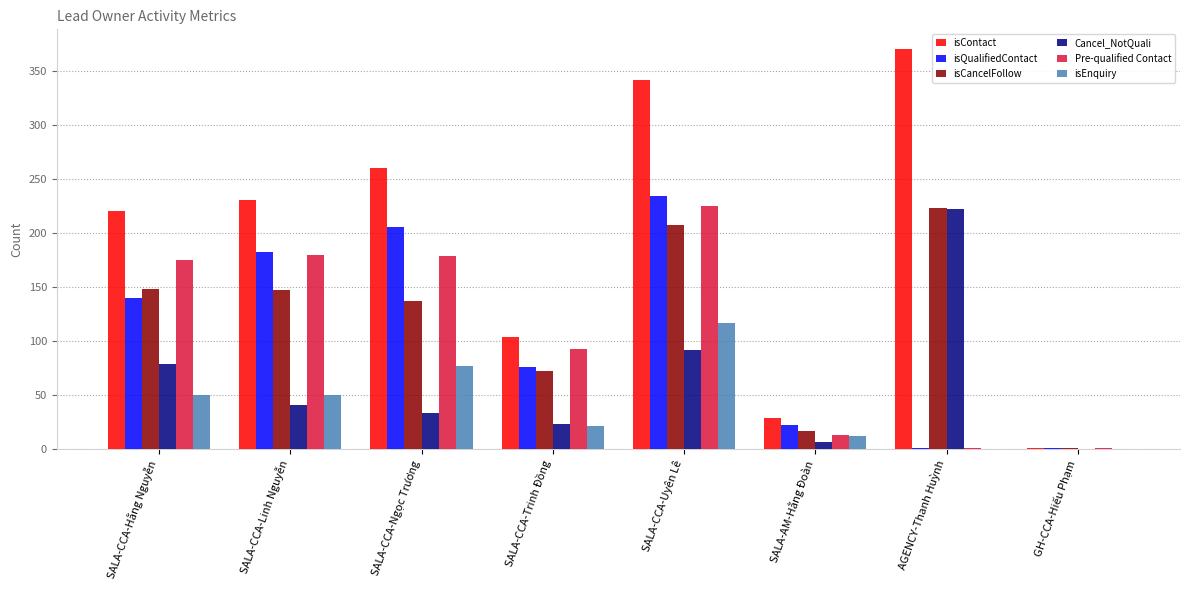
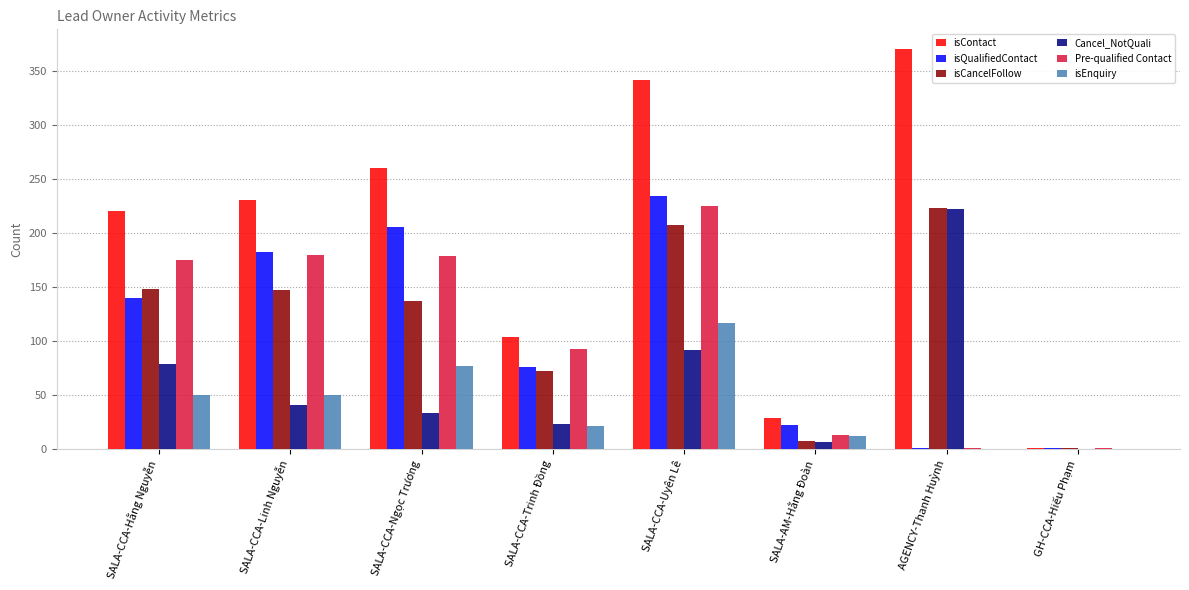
  {
    "isContact": {
      "SALA-CCA-Hằng Nguyễn": 220,
      "SALA-CCA-Linh Nguyễn": 231,
      "SALA-CCA-Ngọc Trương": 260,
      "SALA-CCA-Trinh Đồng": 104,
      "SALA-CCA-Uyên Lê": 342,
      "SALA-AM-Hằng Đoàn": 29,
      "AGENCY-Thanh Huỳnh": 370
    },
    "isQualifiedContact": {
      "SALA-CCA-Hằng Nguyễn": 140,
      "SALA-CCA-Linh Nguyễn": 182,
      "SALA-CCA-Ngọc Trương": 206,
      "SALA-CCA-Trinh Đồng": 76,
      "SALA-CCA-Uyên Lê": 234,
      "SALA-AM-Hằng Đoàn": 22
    },
    "isCancelFollow": {
      "SALA-CCA-Hằng Nguyễn": 148,
      "SALA-CCA-Linh Nguyễn": 147,
      "SALA-CCA-Ngọc Trương": 137,
      "SALA-CCA-Trinh Đồng": 72,
      "SALA-CCA-Uyên Lê": 207,
-     "SALA-AM-Hằng Đoàn": 17,
+     "SALA-AM-Hằng Đoàn": 8,
      "AGENCY-Thanh Huỳnh": 223
    },
    "Cancel_NotQuali": {
      "SALA-CCA-Hằng Nguyễn": 79,
      "SALA-CCA-Linh Nguyễn": 41,
      "SALA-CCA-Ngọc Trương": 33,
      "SALA-CCA-Trinh Đồng": 23,
      "SALA-CCA-Uyên Lê": 92,
      "SALA-AM-Hằng Đoàn": 7,
      "AGENCY-Thanh Huỳnh": 222,
      "GH-CCA-Hiếu Phạm": 0
    },
    "Pre-qualified Contact": {
      "SALA-CCA-Hằng Nguyễn": 175,
      "SALA-CCA-Linh Nguyễn": 180,
      "SALA-CCA-Ngọc Trương": 179,
      "SALA-CCA-Trinh Đồng": 93,
      "SALA-CCA-Uyên Lê": 225,
      "SALA-AM-Hằng Đoàn": 13
    },
    "isEnquiry": {
      "SALA-CCA-Hằng Nguyễn": 50,
      "SALA-CCA-Linh Nguyễn": 50,
      "SALA-CCA-Ngọc Trương": 77,
      "SALA-CCA-Trinh Đồng": 21,
      "SALA-CCA-Uyên Lê": 117,
      "SALA-AM-Hằng Đoàn": 12,
      "AGENCY-Thanh Huỳnh": 0,
      "GH-CCA-Hiếu Phạm": 0
    }
  }
